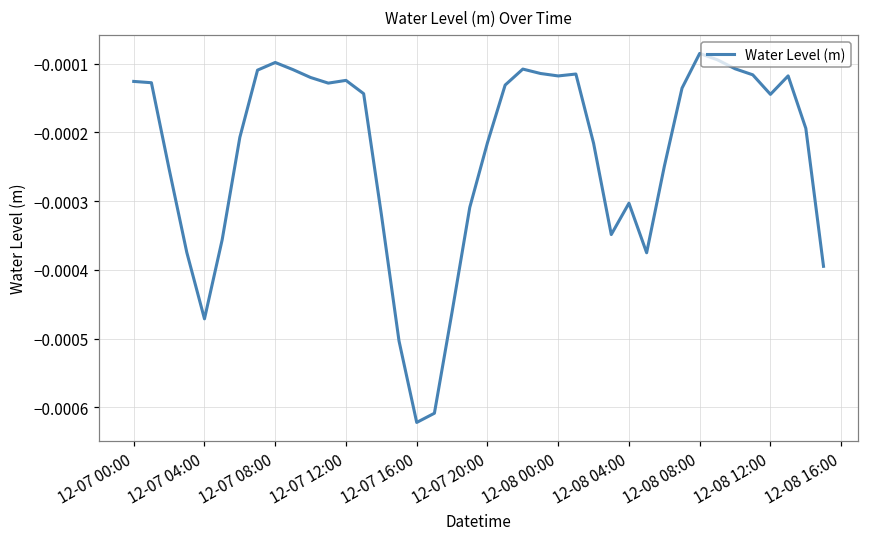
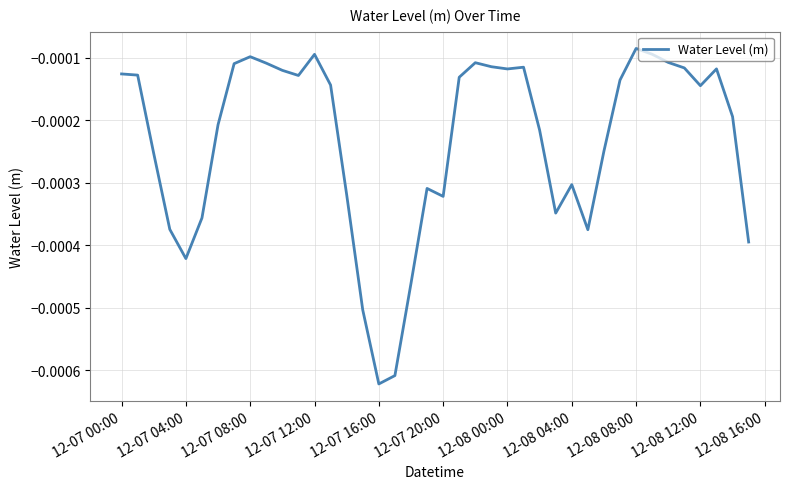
  {
    "12-07 00:00": -0.00013,
-   "12-07 04:00": -0.00047,
+   "12-07 04:00": -0.00042,
    "12-07 08:00": -0.00010,
-   "12-07 12:00": -0.00012,
+   "12-07 12:00": -0.00009,
    "12-07 16:00": -0.00062,
-   "12-07 20:00": -0.00021,
+   "12-07 20:00": -0.00032,
    "12-08 00:00": -0.00012,
    "12-08 04:00": -0.00030,
    "12-08 08:00": -0.00008,
    "12-08 12:00": -0.00014
  }
